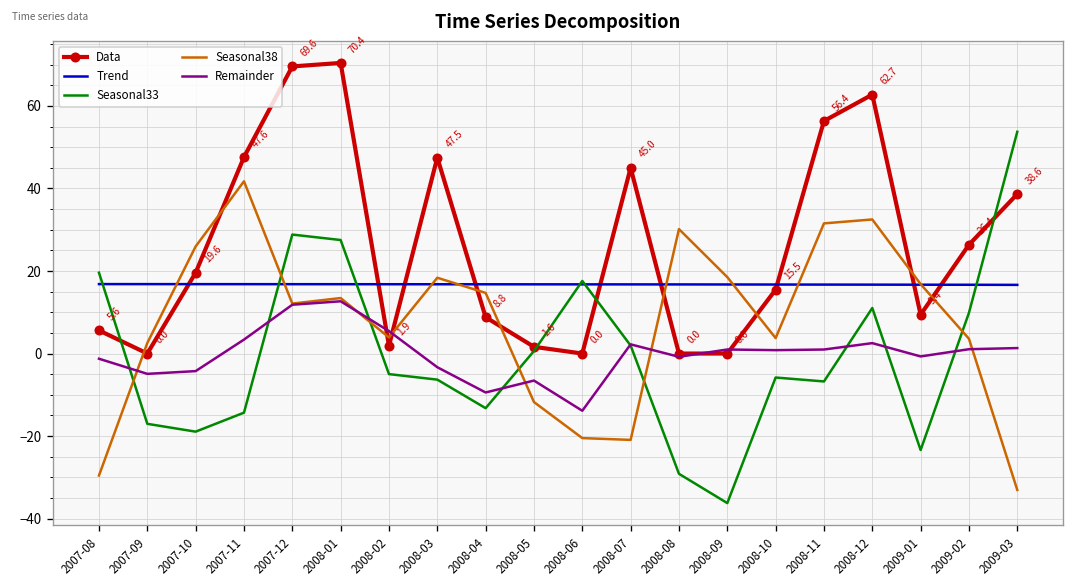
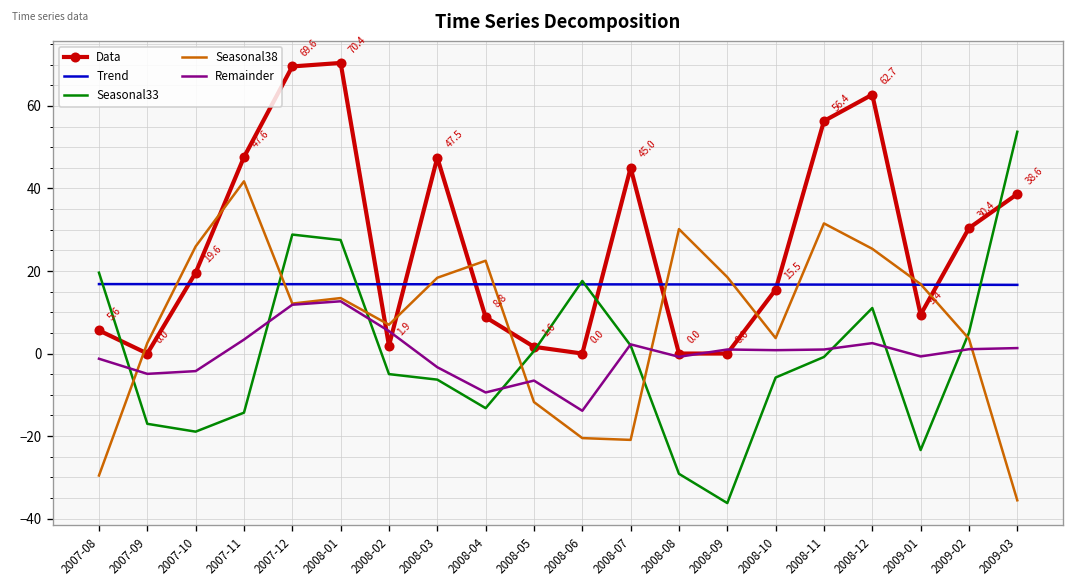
  {
    "Data": {
      "2007-08": 5.6,
      "2007-09": 0.0,
      "2007-10": 19.6,
      "2007-11": 47.6,
      "2007-12": 69.6,
      "2008-01": 70.4,
      "2008-02": 1.9,
      "2008-03": 47.5,
      "2008-04": 8.8,
      "2008-05": 1.6,
      "2008-06": 0.0,
      "2008-07": 45.0,
      "2008-08": 0.0,
      "2008-09": 0.0,
      "2008-10": 15.5,
      "2008-11": 56.4,
      "2008-12": 62.7,
      "2009-01": 9.4,
-     "2009-02": 26.4,
+     "2009-02": 30.4,
      "2009-03": 38.6
    },
    "Trend": {
      "2007-08": 17,
      "2007-09": 17,
      "2007-10": 17,
      "2007-11": 17,
      "2007-12": 17,
      "2008-01": 17,
      "2008-02": 17,
      "2008-03": 17,
      "2008-04": 17,
      "2008-05": 17,
      "2008-06": 17,
      "2008-07": 17,
      "2008-08": 17,
      "2008-09": 17,
      "2008-11": 17,
      "2008-12": 17,
      "2009-02": 17,
      "2009-03": 17
    },
    "Seasonal33": {
      "2007-08": 20,
      "2007-09": -17,
      "2007-10": -19,
      "2007-11": -14,
      "2007-12": 29,
      "2008-01": 28,
      "2008-02": -5,
      "2008-03": -6,
      "2008-04": -13,
      "2008-05": 1,
      "2008-06": 18,
      "2008-08": -29,
      "2008-09": -36,
      "2008-10": -6,
-     "2008-11": -7,
+     "2008-11": -1,
      "2008-12": 11,
      "2009-01": -23,
-     "2009-02": 10,
+     "2009-02": 5,
      "2009-03": 54
    },
    "Seasonal38": {
      "2007-08": -30,
      "2007-11": 42,
      "2008-01": 13,
-     "2008-02": 4,
+     "2008-02": 7,
      "2008-03": 18,
-     "2008-04": 15,
+     "2008-04": 22,
      "2008-05": -12,
      "2008-06": -20,
      "2008-07": -21,
      "2008-08": 30,
      "2008-09": 19,
      "2008-10": 4,
      "2008-11": 32,
-     "2008-12": 32,
+     "2008-12": 25,
      "2009-02": 4,
-     "2009-03": -33
+     "2009-03": -36
    },
    "Remainder": {
      "2007-08": -1,
      "2007-09": -5,
      "2007-10": -4,
      "2007-11": 3,
      "2008-01": 13,
      "2008-03": -3,
      "2008-04": -9,
      "2008-05": -7,
      "2008-06": -14,
      "2008-08": -1,
      "2008-10": 1,
      "2008-11": 1,
      "2008-12": 3,
      "2009-01": -1,
      "2009-02": 1,
      "2009-03": 1
    }
  }
